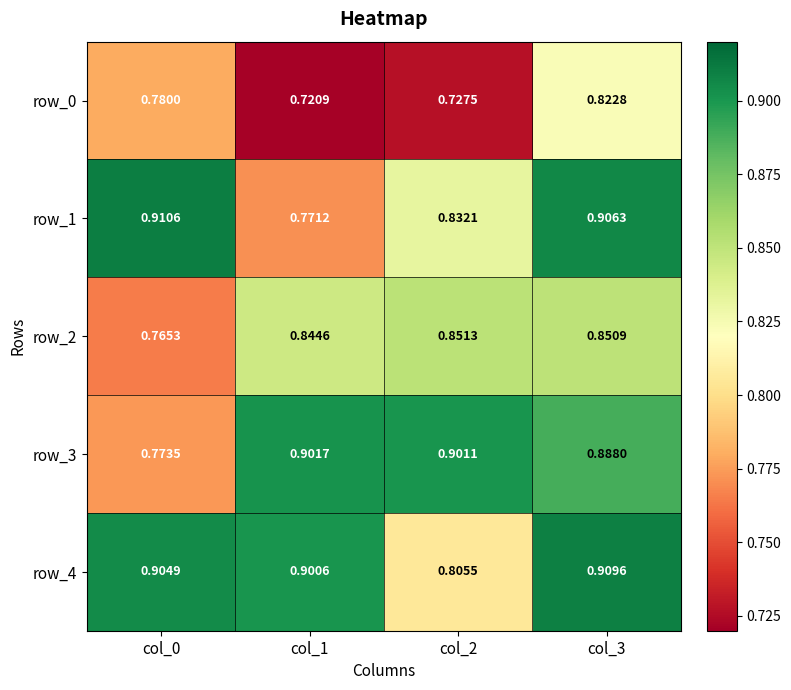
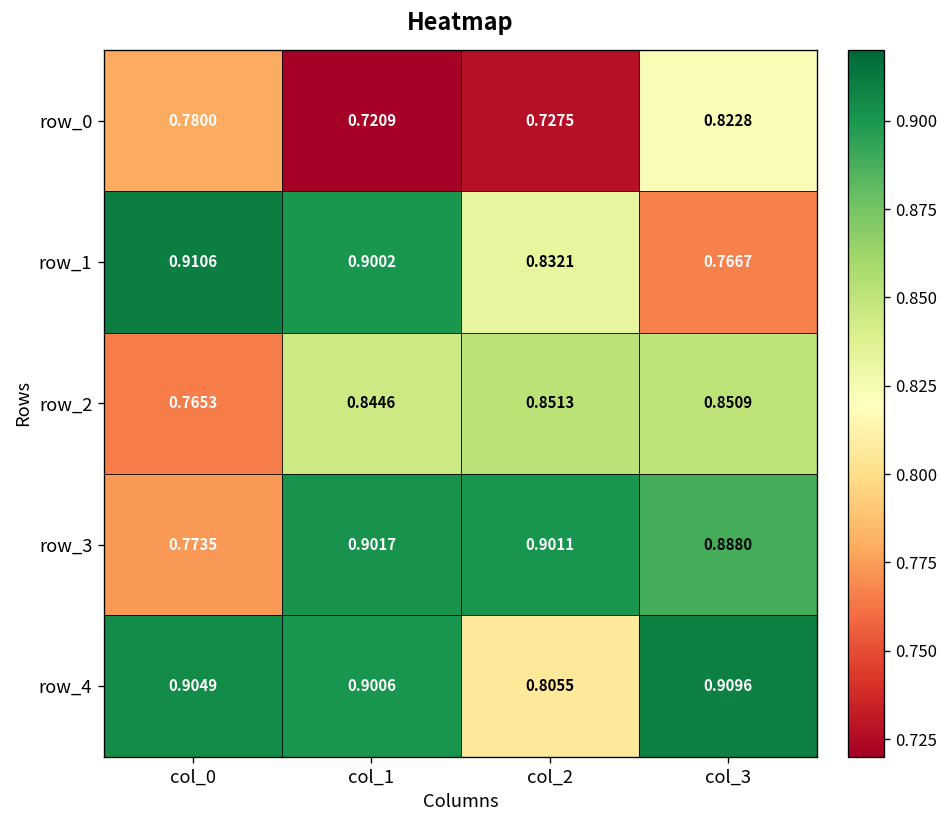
  {
    "row_0": {
      "col_0": 0.7800,
      "col_1": 0.7209,
      "col_2": 0.7275,
      "col_3": 0.8228
    },
    "row_1": {
      "col_0": 0.9106,
-     "col_1": 0.7712,
+     "col_1": 0.9002,
      "col_2": 0.8321,
-     "col_3": 0.9063
+     "col_3": 0.7667
    },
    "row_2": {
      "col_0": 0.7653,
      "col_1": 0.8446,
      "col_2": 0.8513,
      "col_3": 0.8509
    },
    "row_3": {
      "col_0": 0.7735,
      "col_1": 0.9017,
      "col_2": 0.9011,
      "col_3": 0.8880
    },
    "row_4": {
      "col_0": 0.9049,
      "col_1": 0.9006,
      "col_2": 0.8055,
      "col_3": 0.9096
    }
  }
